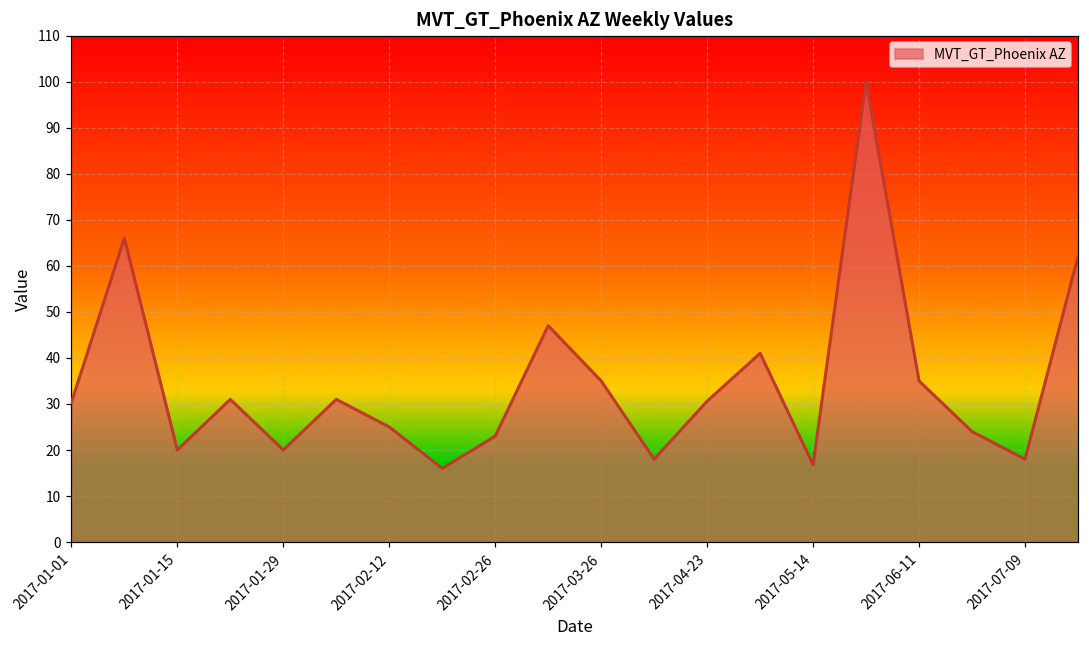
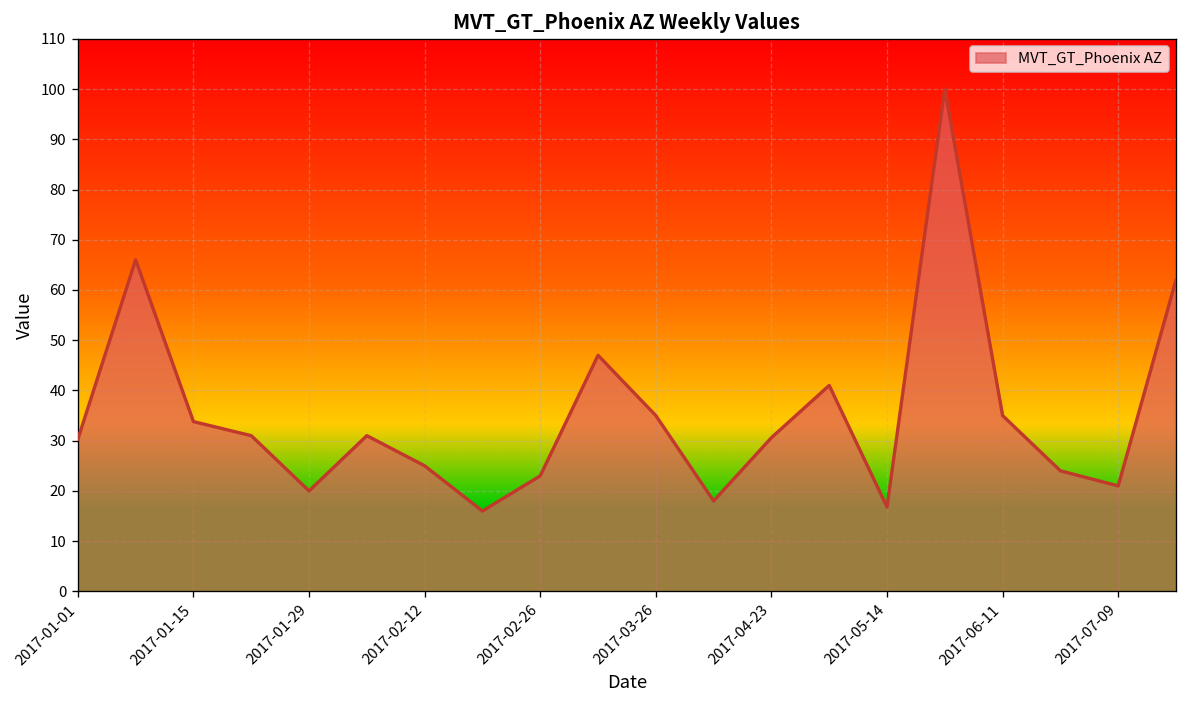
  {
    "2017-01-01": 30,
-   "2017-01-15": 20,
+   "2017-01-15": 34,
    "2017-01-29": 20,
    "2017-02-12": 25,
    "2017-02-26": 23,
    "2017-03-26": 35,
    "2017-04-23": 31,
    "2017-05-14": 17,
    "2017-06-11": 35,
-   "2017-07-09": 18
+   "2017-07-09": 21
  }
